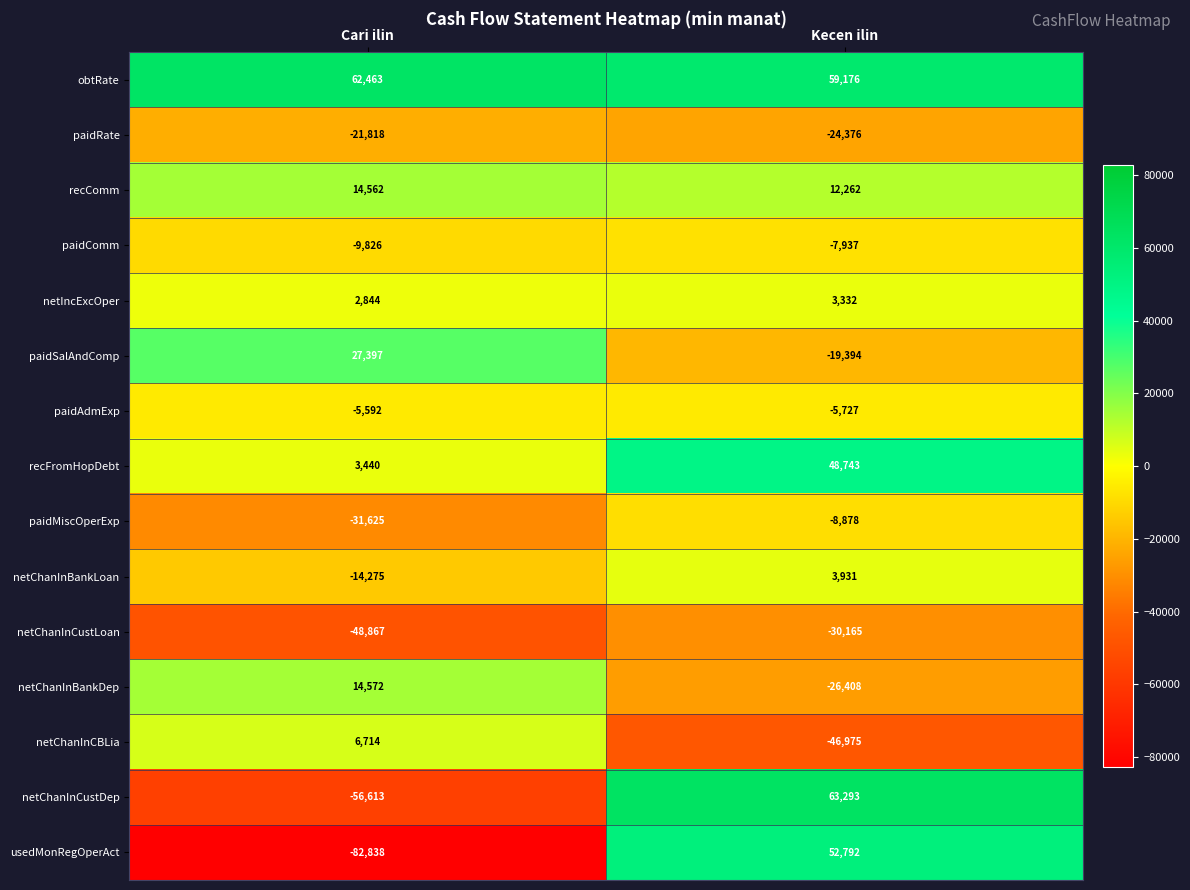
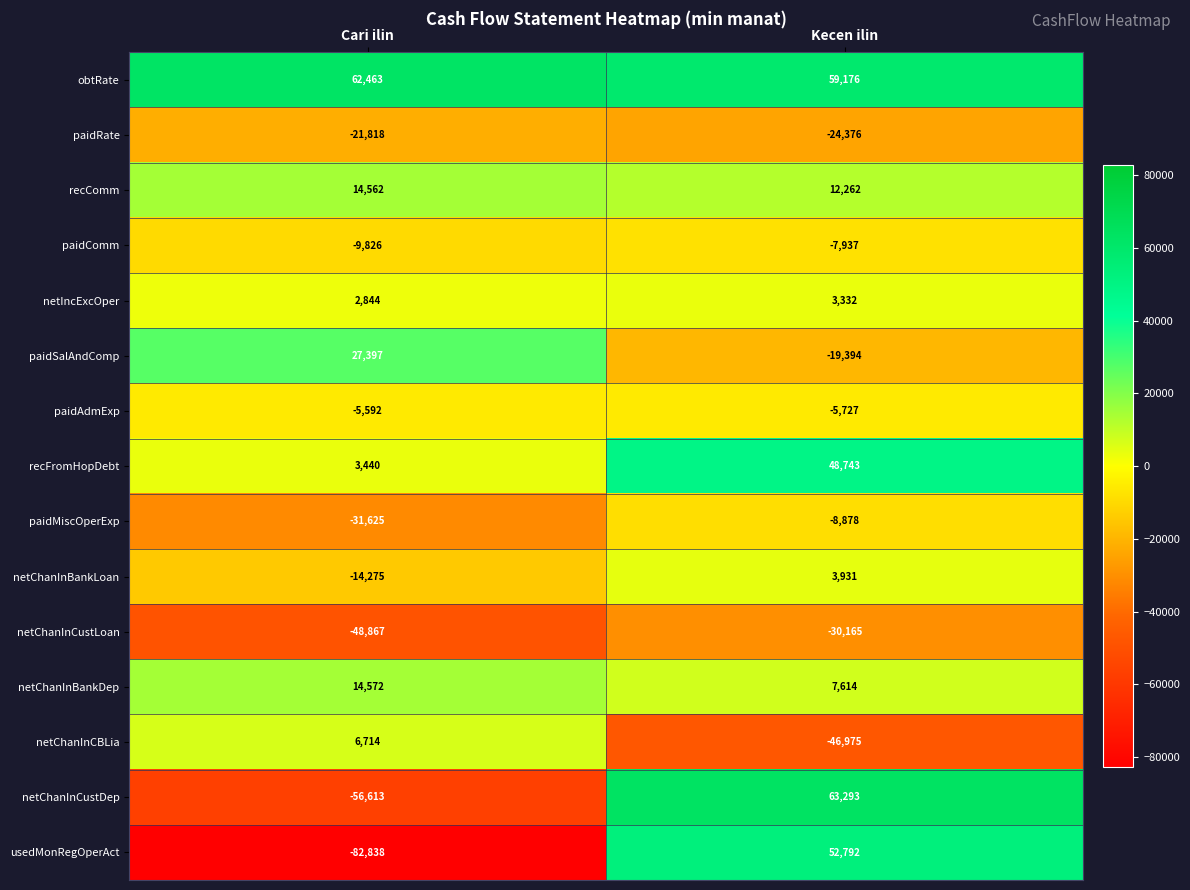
  {
    "obtRate": {
      "Cari ilin": "62,463",
      "Kecen ilin": "59,176"
    },
    "paidRate": {
      "Cari ilin": "-21,818",
      "Kecen ilin": "-24,376"
    },
    "recComm": {
      "Cari ilin": "14,562",
      "Kecen ilin": "12,262"
    },
    "paidComm": {
      "Cari ilin": "-9,826",
      "Kecen ilin": "-7,937"
    },
    "netIncExcOper": {
      "Cari ilin": "2,844",
      "Kecen ilin": "3,332"
    },
    "paidSalAndComp": {
      "Cari ilin": "27,397",
      "Kecen ilin": "-19,394"
    },
    "paidAdmExp": {
      "Cari ilin": "-5,592",
      "Kecen ilin": "-5,727"
    },
    "recFromHopDebt": {
      "Cari ilin": "3,440",
      "Kecen ilin": "48,743"
    },
    "paidMiscOperExp": {
      "Cari ilin": "-31,625",
      "Kecen ilin": "-8,878"
    },
    "netChanInBankLoan": {
      "Cari ilin": "-14,275",
      "Kecen ilin": "3,931"
    },
    "netChanInCustLoan": {
      "Cari ilin": "-48,867",
      "Kecen ilin": "-30,165"
    },
    "netChanInBankDep": {
      "Cari ilin": "14,572",
-     "Kecen ilin": "-26,408"
+     "Kecen ilin": "7,614"
    },
    "netChanInCBLia": {
      "Cari ilin": "6,714",
      "Kecen ilin": "-46,975"
    },
    "netChanInCustDep": {
      "Cari ilin": "-56,613",
      "Kecen ilin": "63,293"
    },
    "usedMonRegOperAct": {
      "Cari ilin": "-82,838",
      "Kecen ilin": "52,792"
    }
  }
